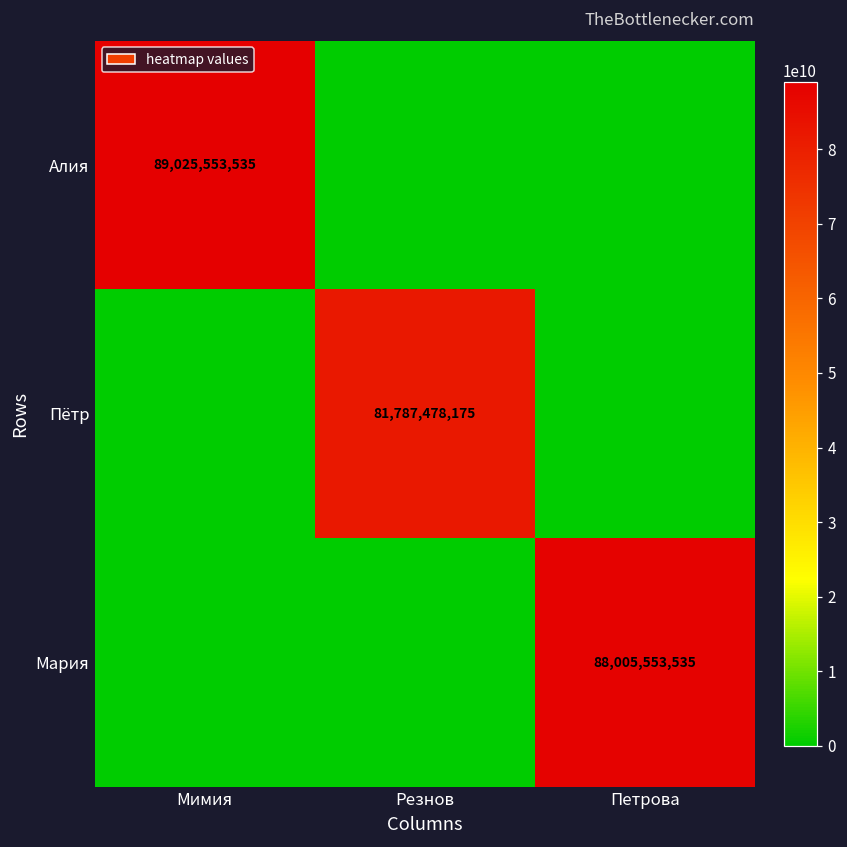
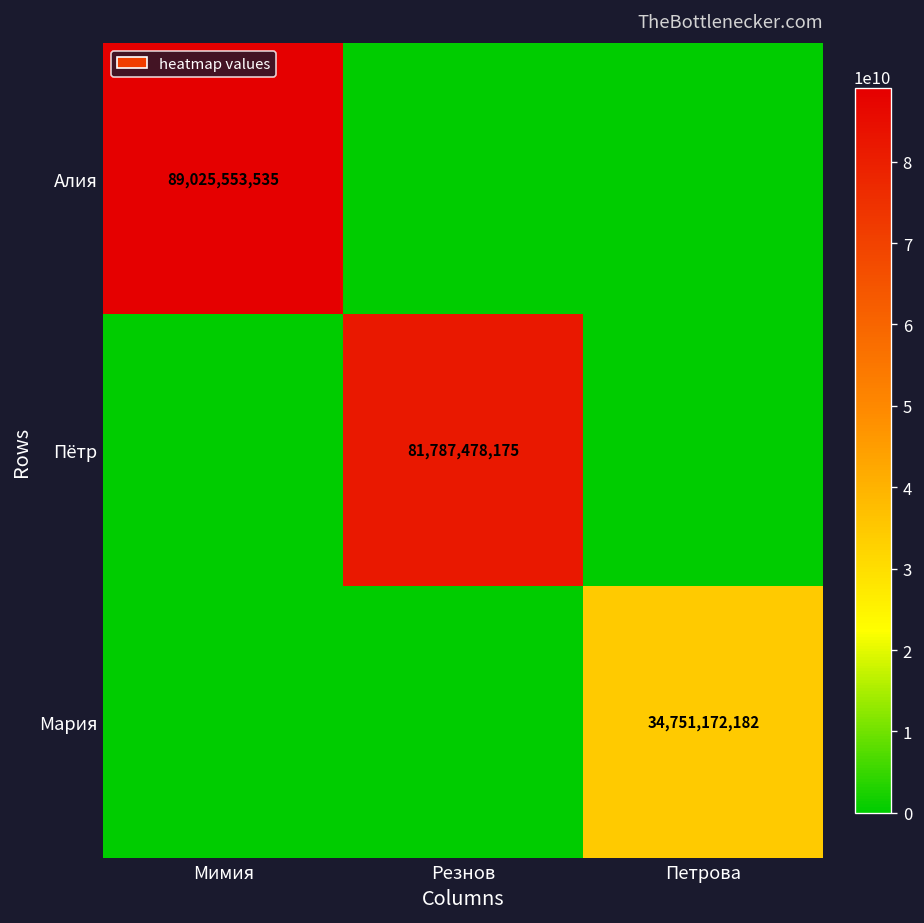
  {
    "Алия": {
      "Мимия": "89,025,553,535"
    },
    "Пётр": {
      "Резнов": "81,787,478,175"
    },
    "Мария": {
-     "Петрова": "88,005,553,535"
+     "Петрова": "34,751,172,182"
    }
  }
